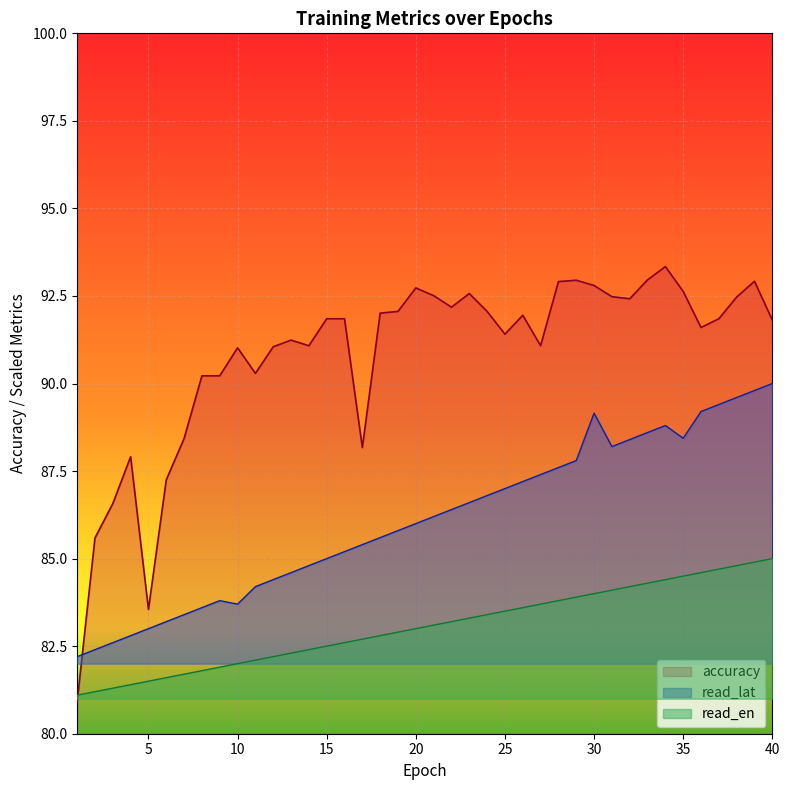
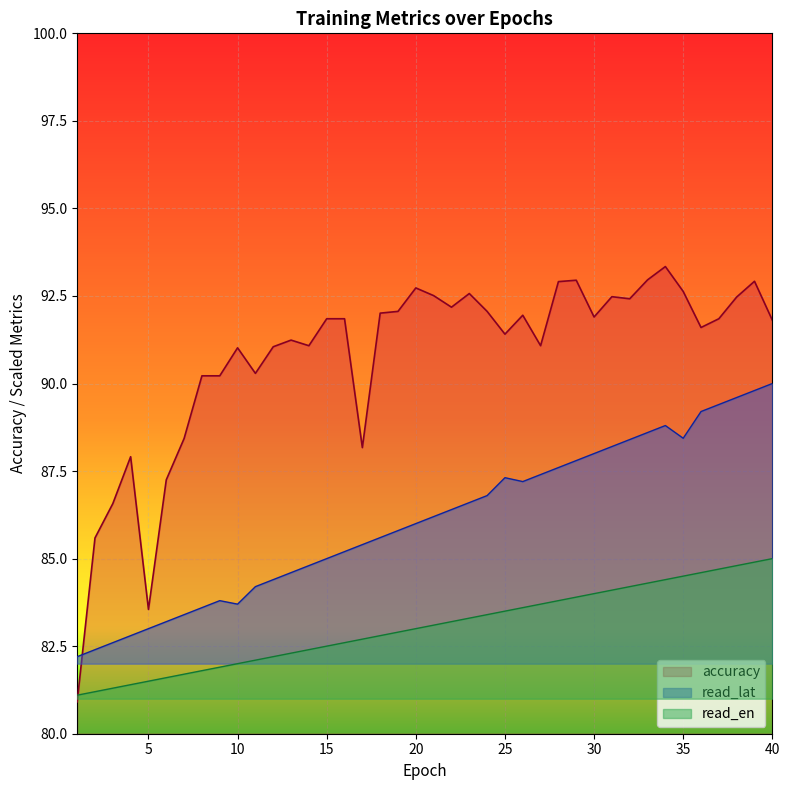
  {
    "accuracy": {
      "5": 83.6,
      "10": 91.0,
      "15": 91.9,
      "20": 92.7,
      "25": 91.4,
-     "30": 92.8,
+     "30": 91.9,
      "35": 92.6,
      "40": 91.8
    },
    "read_lat": {
      "5": 83.0,
      "10": 83.7,
      "15": 85.0,
      "20": 86.0,
-     "25": 87.0,
-     "30": 89.2,
+     "25": 87.3,
+     "30": 88.0,
      "35": 88.4,
      "40": 90.0
    },
    "read_en": {
      "5": 81.5,
      "10": 82.0,
      "15": 82.5,
      "20": 83.0,
      "25": 83.5,
      "30": 84.0,
      "35": 84.5,
      "40": 85.0
    }
  }
